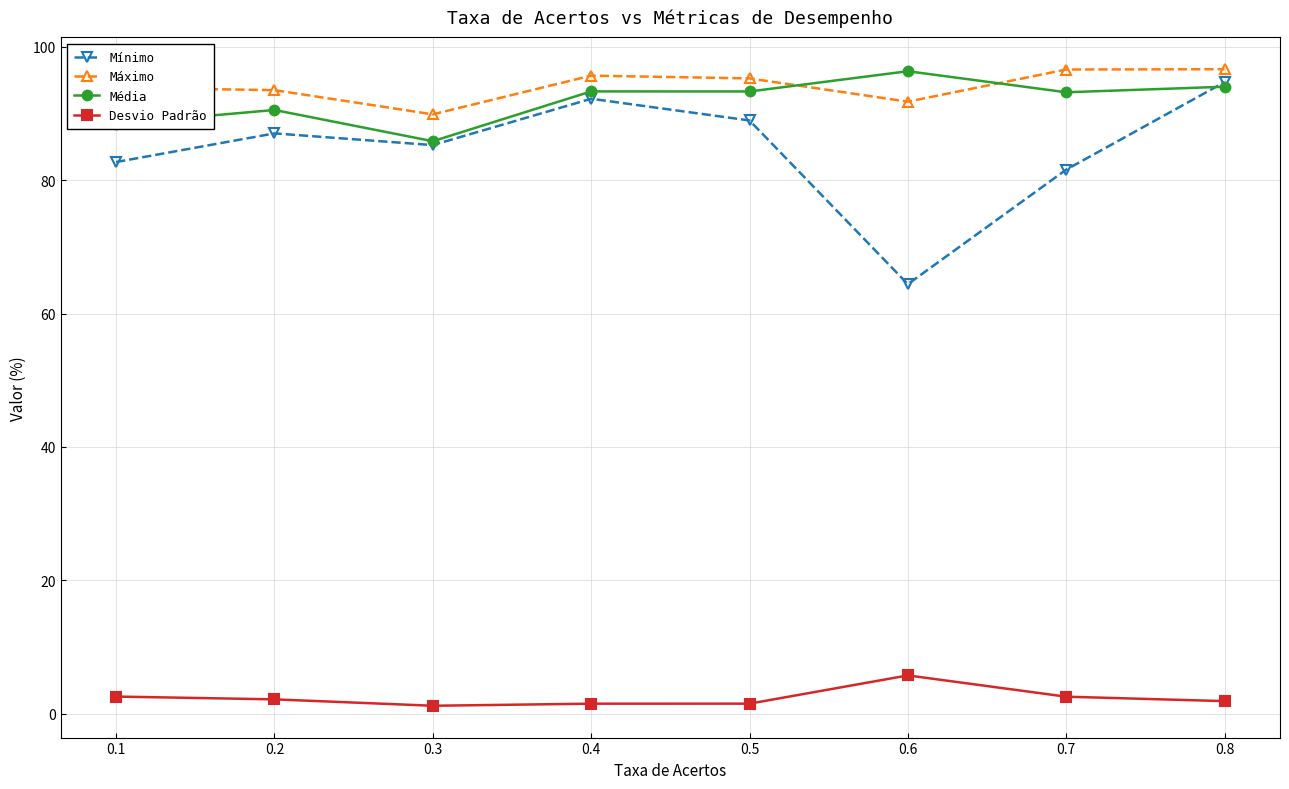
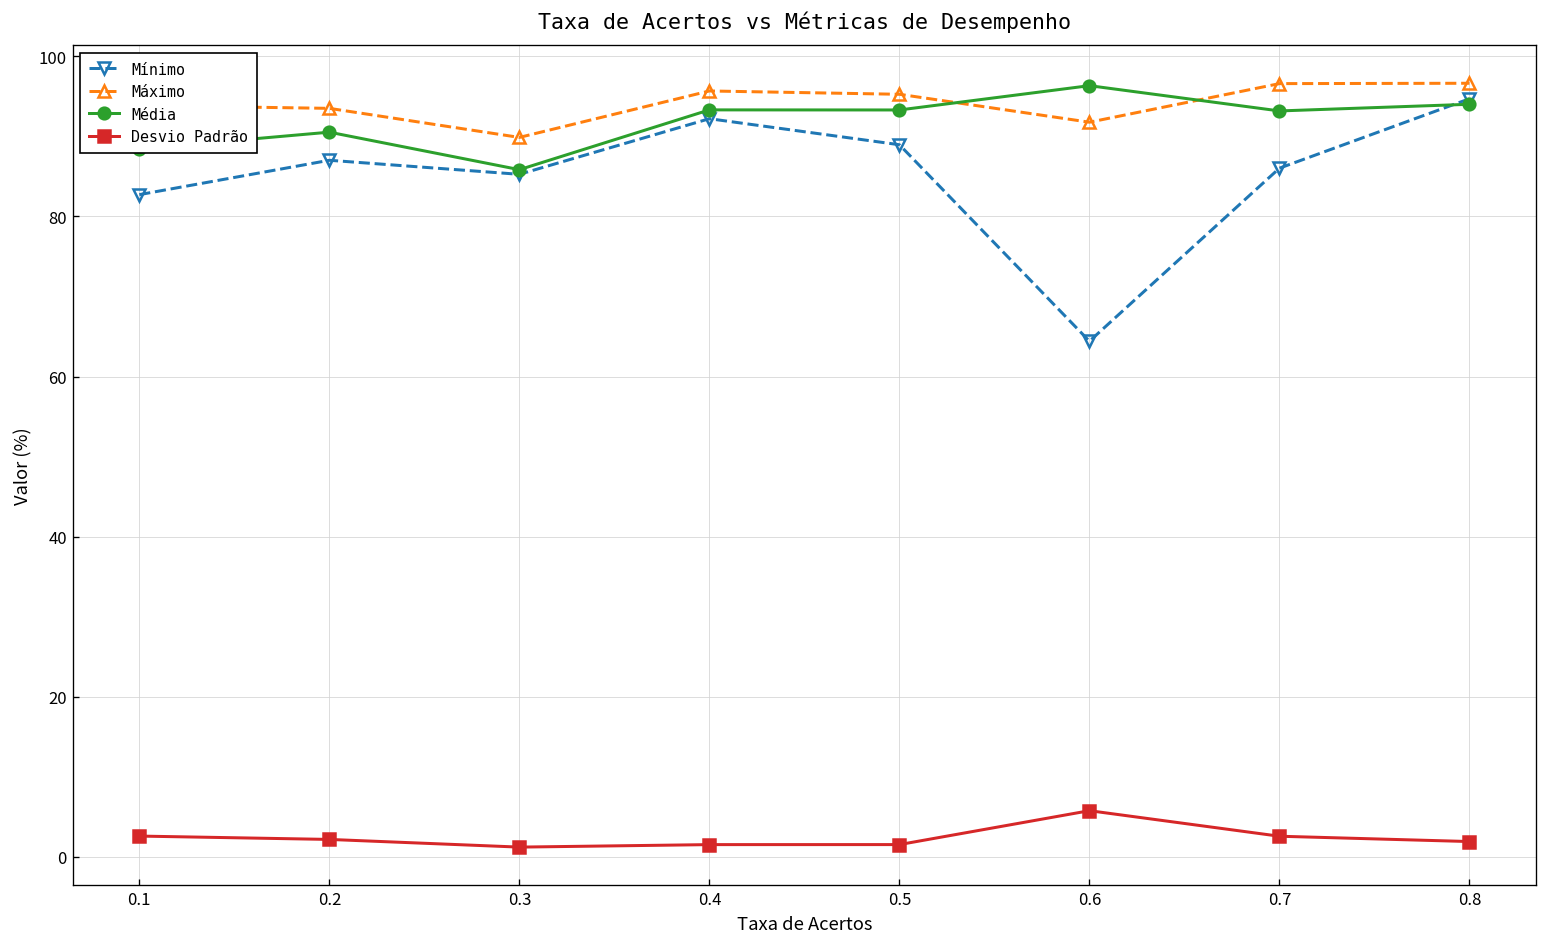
  {
    "Mínimo": {
      "0.1": 83,
      "0.2": 87,
      "0.3": 85,
      "0.4": 92,
      "0.5": 89,
      "0.6": 64,
-     "0.7": 82,
+     "0.7": 86,
      "0.8": 95
    },
    "Máximo": {
      "0.2": 94,
      "0.3": 90,
      "0.4": 96,
      "0.5": 95,
      "0.6": 92,
      "0.7": 97,
      "0.8": 97
    },
    "Média": {
      "0.2": 91,
      "0.3": 86,
      "0.4": 93,
      "0.5": 93,
      "0.6": 96,
      "0.7": 93,
      "0.8": 94
    },
    "Desvio Padrão": {
      "0.1": 3,
      "0.2": 2,
      "0.3": 1,
      "0.4": 2,
      "0.5": 2,
      "0.6": 6,
      "0.7": 3,
      "0.8": 2
    }
  }
